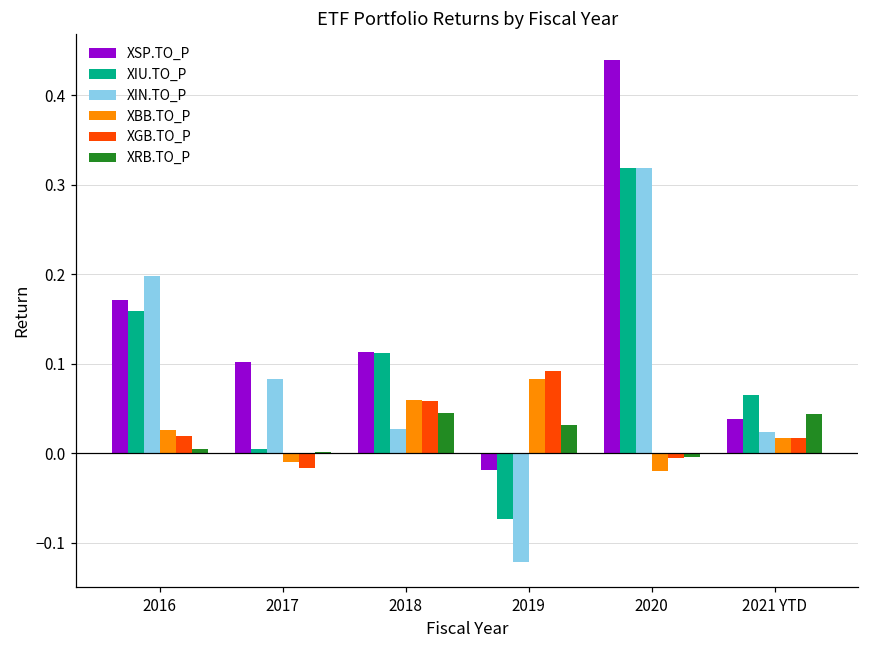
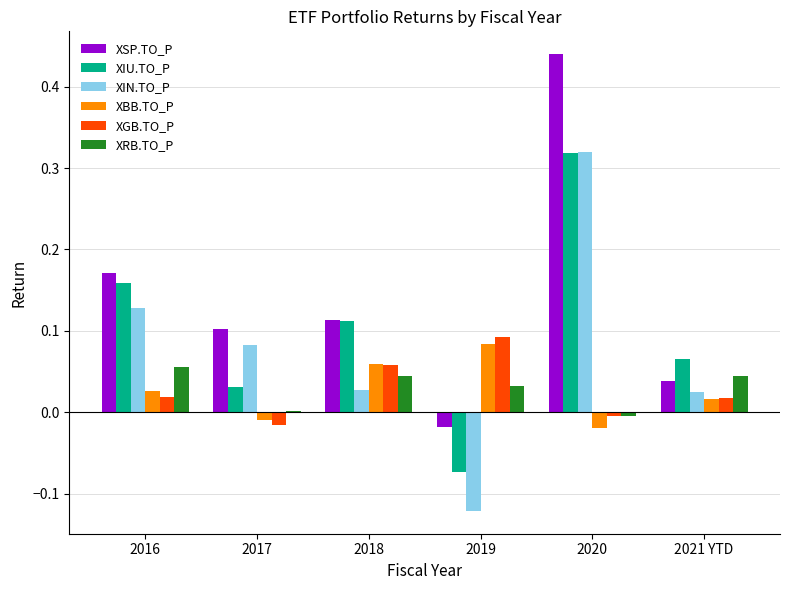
  {
    "XSP.TO_P": {
      "2016": 0.17,
      "2017": 0.10,
      "2018": 0.11,
      "2019": -0.02,
      "2020": 0.44,
      "2021 YTD": 0.04
    },
    "XIU.TO_P": {
      "2016": 0.16,
-     "2017": 0.00,
+     "2017": 0.03,
      "2018": 0.11,
      "2019": -0.07,
      "2020": 0.32,
      "2021 YTD": 0.07
    },
    "XIN.TO_P": {
-     "2016": 0.20,
+     "2016": 0.13,
      "2017": 0.08,
      "2018": 0.03,
      "2019": -0.12,
      "2020": 0.32,
      "2021 YTD": 0.02
    },
    "XBB.TO_P": {
      "2016": 0.03,
      "2017": -0.01,
      "2018": 0.06,
      "2019": 0.08,
      "2020": -0.02,
      "2021 YTD": 0.02
    },
    "XGB.TO_P": {
      "2016": 0.02,
      "2017": -0.02,
      "2018": 0.06,
      "2019": 0.09,
      "2020": 0.00,
      "2021 YTD": 0.02
    },
    "XRB.TO_P": {
-     "2016": 0.00,
+     "2016": 0.05,
      "2018": 0.04,
      "2019": 0.03,
      "2020": 0.00,
      "2021 YTD": 0.04
    }
  }
